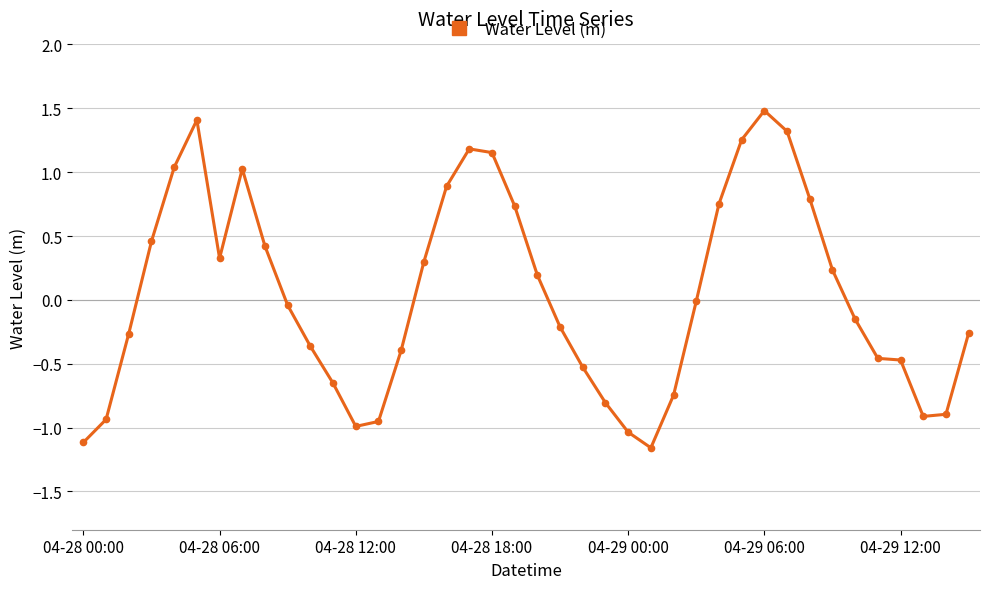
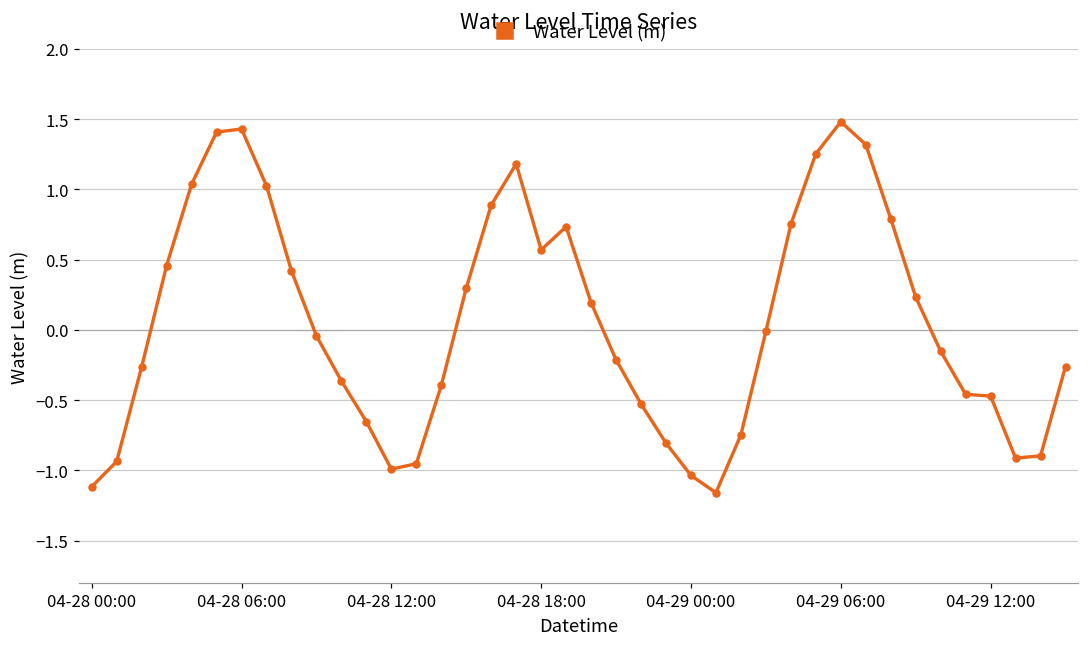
  {
    "04-28 00:00": -1.12,
-   "04-28 06:00": 0.33,
+   "04-28 06:00": 1.43,
    "04-28 12:00": -0.99,
-   "04-28 18:00": 1.15,
+   "04-28 18:00": 0.57,
    "04-29 00:00": -1.04,
    "04-29 06:00": 1.48,
    "04-29 12:00": -0.47
  }
